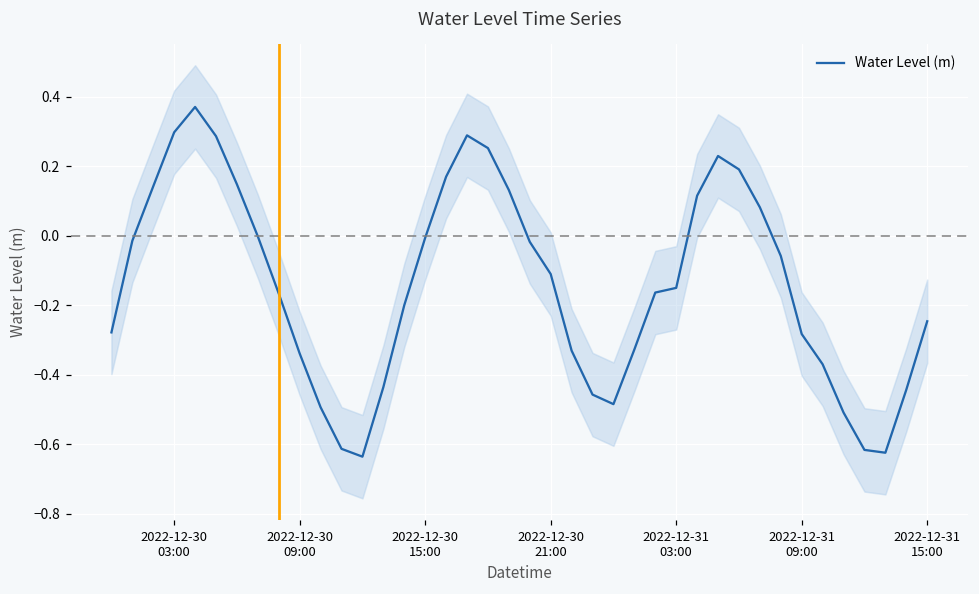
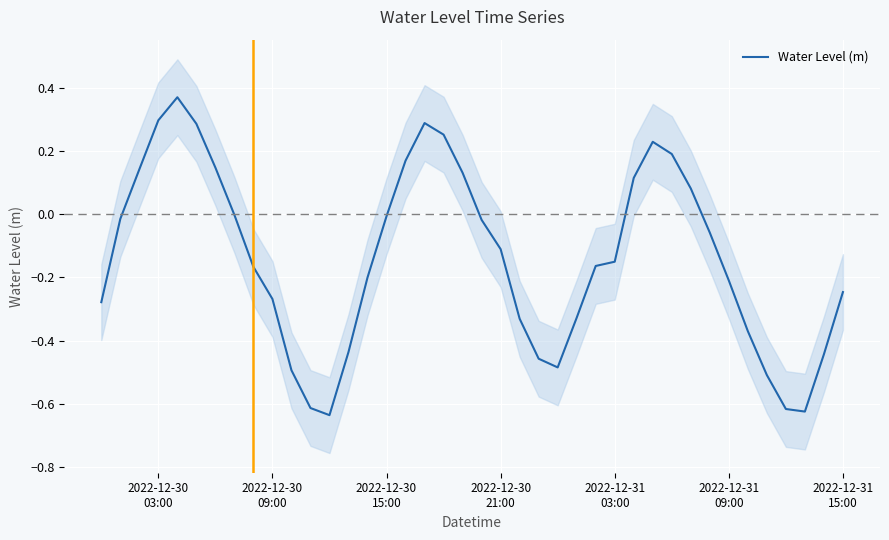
  {
    "Water Level (m)": {
      "2022-12-30 03:00": 0.30,
-     "2022-12-30 09:00": -0.34,
+     "2022-12-30 09:00": -0.27,
      "2022-12-30 15:00": -0.01,
      "2022-12-30 21:00": -0.11,
      "2022-12-31 03:00": -0.15,
-     "2022-12-31 09:00": -0.28,
+     "2022-12-31 09:00": -0.21,
      "2022-12-31 15:00": -0.25
    }
  }
